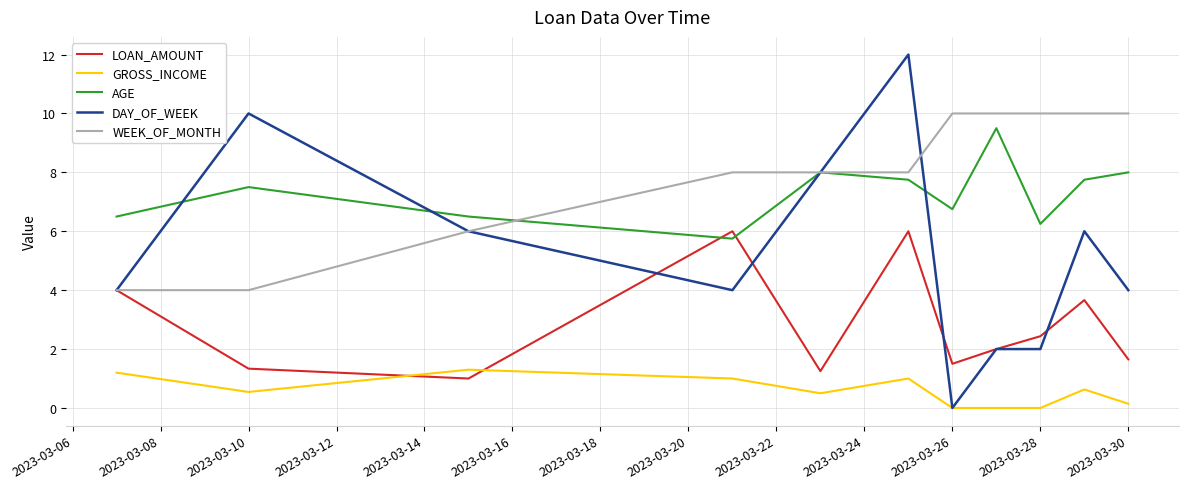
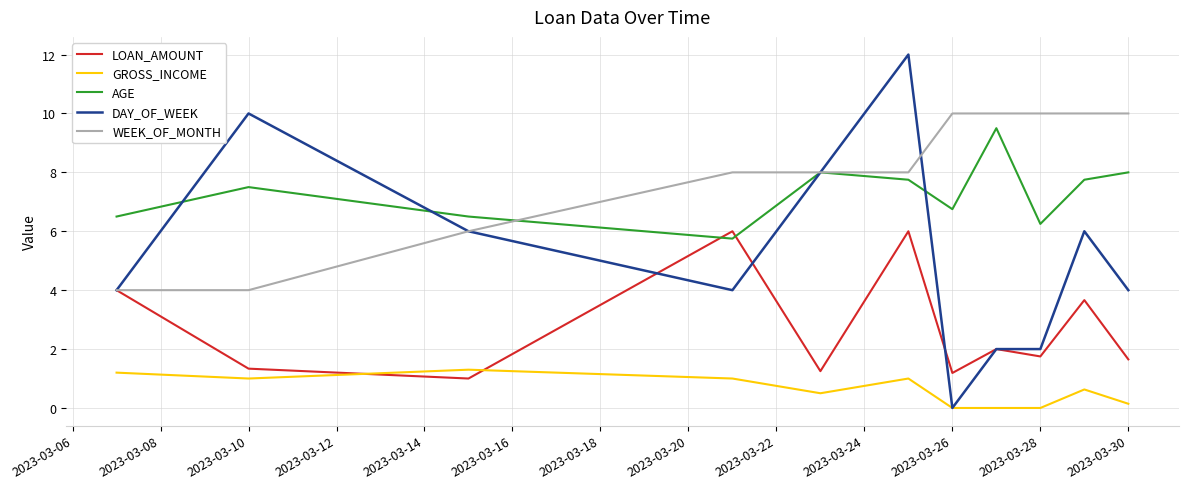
  {
    "LOAN_AMOUNT": {
      "2023-03-10": 1.3,
-     "2023-03-26": 1.5,
-     "2023-03-28": 2.4,
+     "2023-03-26": 1.2,
+     "2023-03-28": 1.8,
      "2023-03-30": 1.7
    },
    "GROSS_INCOME": {
-     "2023-03-10": 0.5,
+     "2023-03-10": 1.0,
      "2023-03-28": 0.0,
      "2023-03-30": 0.1
    },
    "AGE": {
      "2023-03-10": 7.5,
      "2023-03-26": 6.8,
      "2023-03-28": 6.3,
      "2023-03-30": 8.0
    },
    "DAY_OF_WEEK": {
      "2023-03-10": 10.0,
      "2023-03-28": 2.0,
      "2023-03-30": 4.0
    },
    "WEEK_OF_MONTH": {
      "2023-03-10": 4.0,
      "2023-03-26": 10.0,
      "2023-03-28": 10.0,
      "2023-03-30": 10.0
    }
  }
